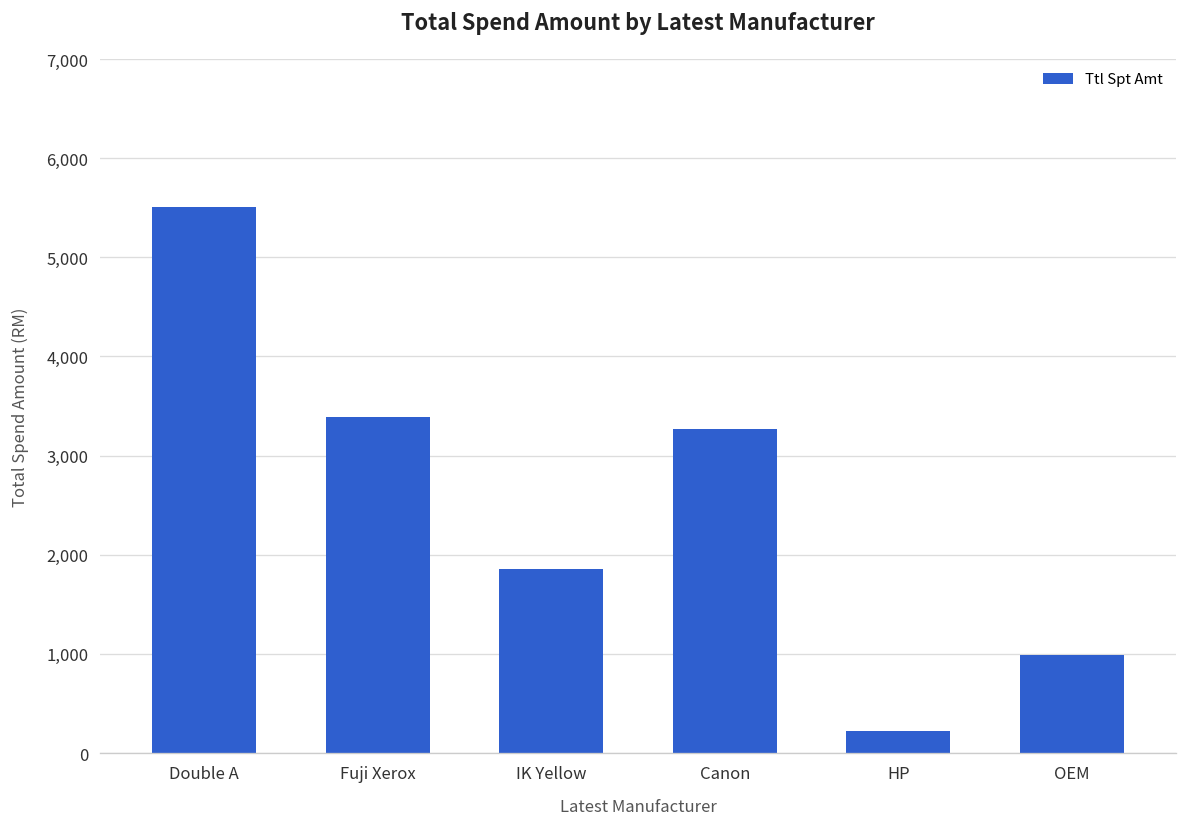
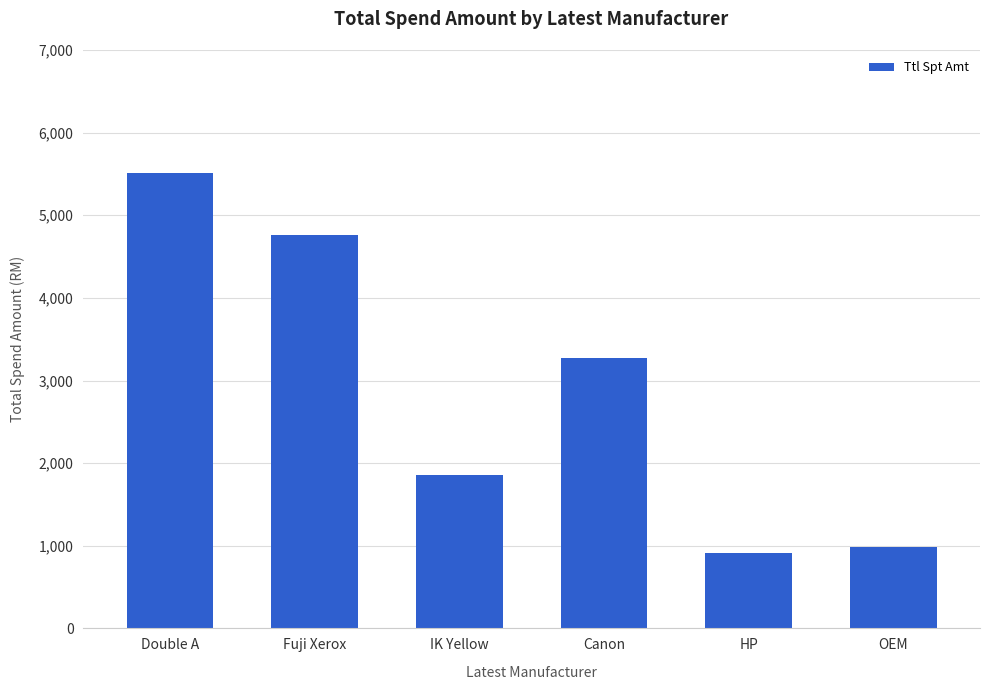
  {
    "Double A": "5,500",
-   "Fuji Xerox": "3,400",
+   "Fuji Xerox": "4,800",
    "IK Yellow": "1,900",
    "Canon": "3,300",
-   "HP": "200",
+   "HP": "900",
    "OEM": "1,000"
  }
